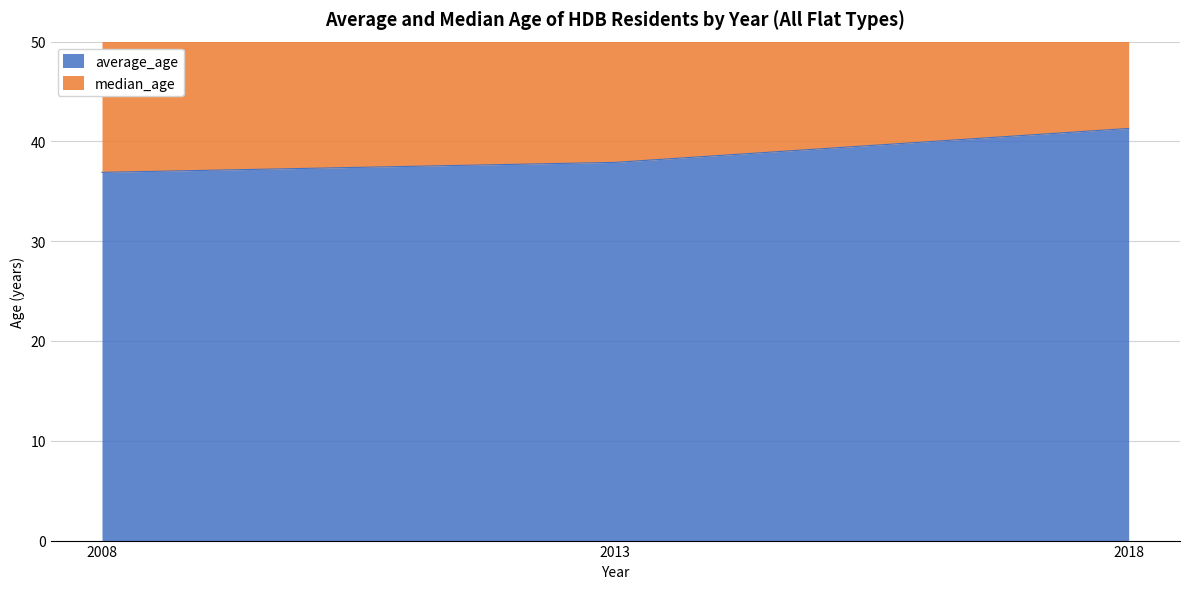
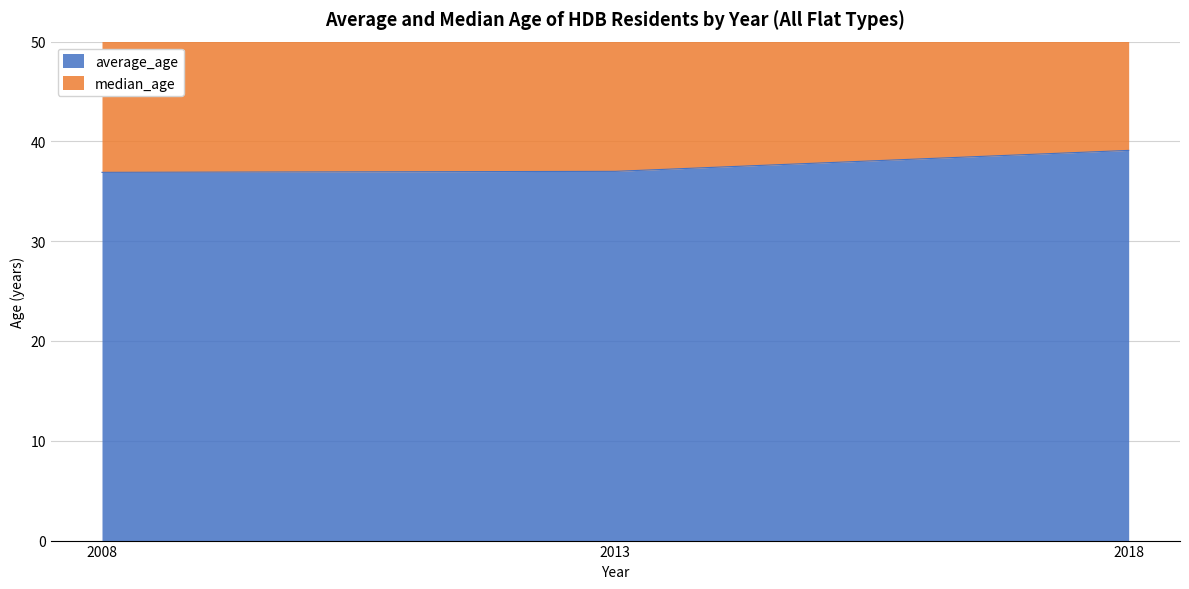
  {
    "average_age": {
      "2008": 37,
-     "2013": 38,
-     "2018": 41
+     "2013": 37,
+     "2018": 39
    }
  }
